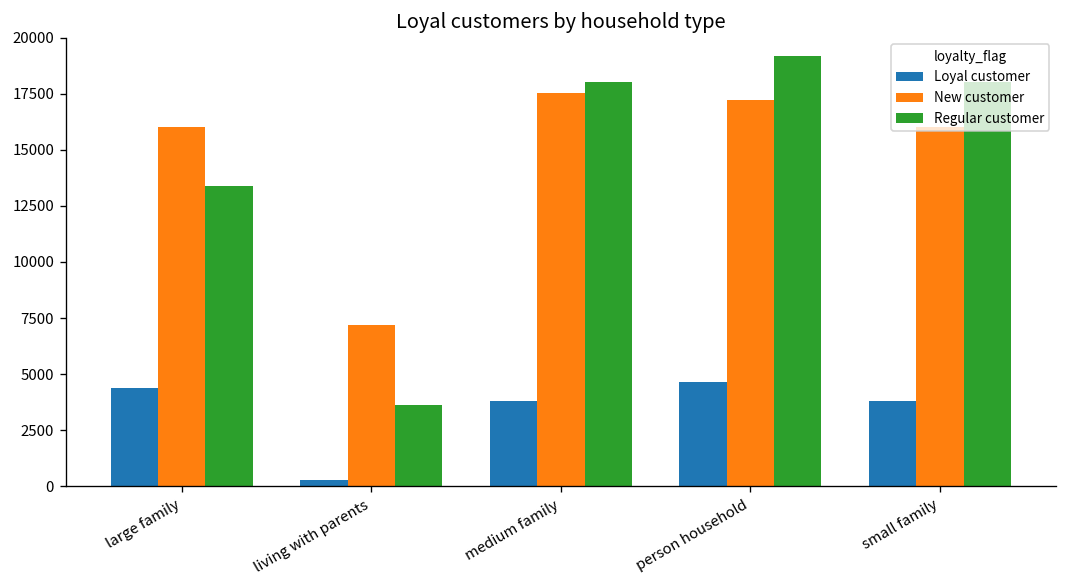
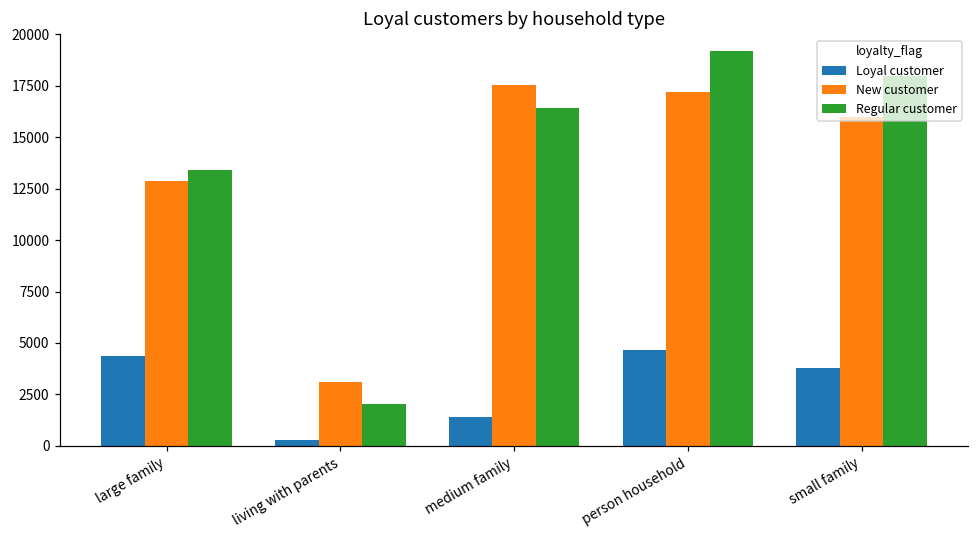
  {
    "Loyal customer": {
      "large family": 4400,
      "living with parents": 300,
-     "medium family": 3800,
+     "medium family": 1400,
      "person household": 4600,
      "small family": 3800
    },
    "New customer": {
-     "large family": 16000,
-     "living with parents": 7200,
+     "large family": 12900,
+     "living with parents": 3100,
      "medium family": 17500,
      "person household": 17200,
      "small family": 16000
    },
    "Regular customer": {
      "large family": 13400,
-     "living with parents": 3600,
-     "medium family": 18000,
+     "living with parents": 2000,
+     "medium family": 16400,
      "person household": 19200
    }
  }
